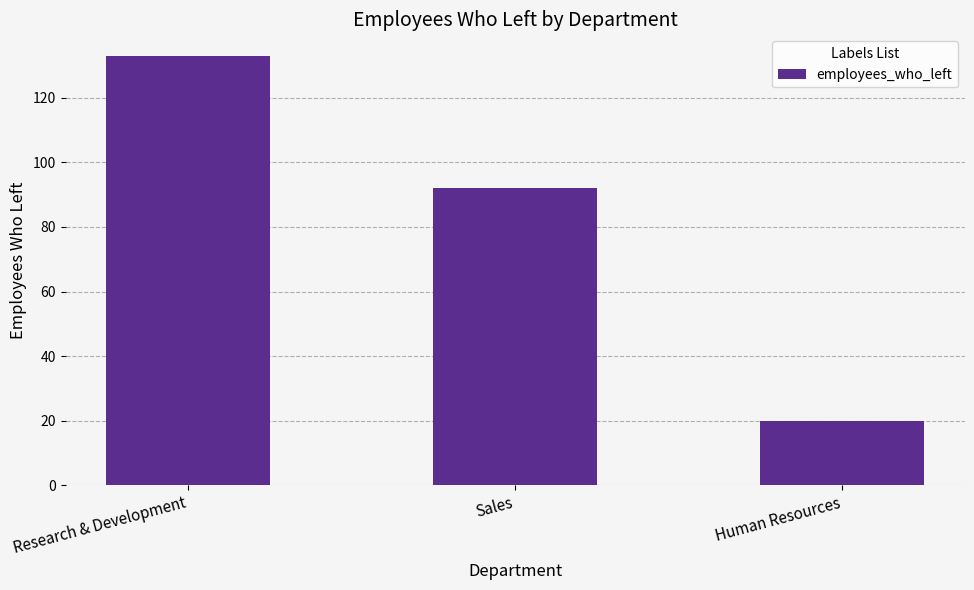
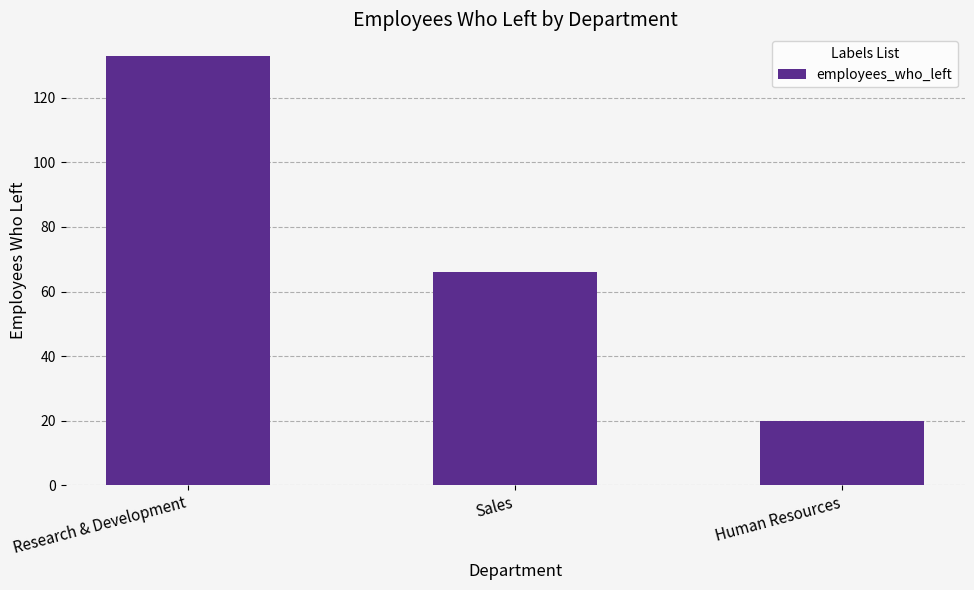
  {
    "Research & Development": 133,
-   "Sales": 92,
+   "Sales": 66,
    "Human Resources": 20
  }
